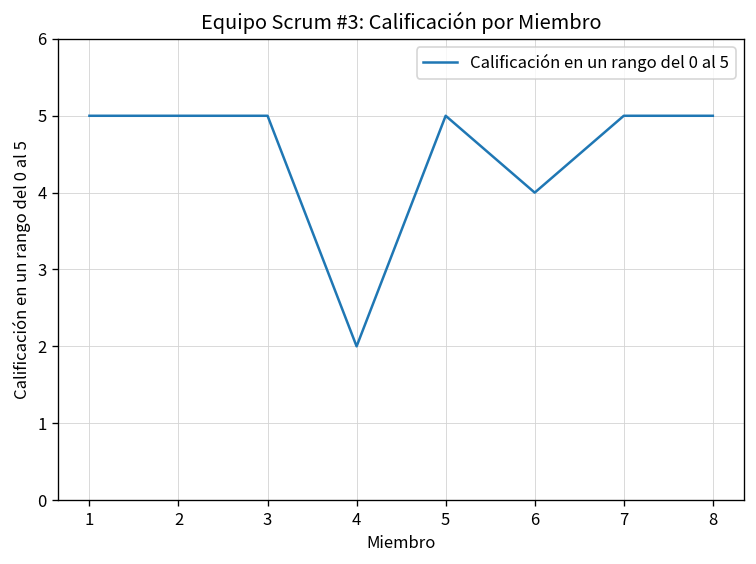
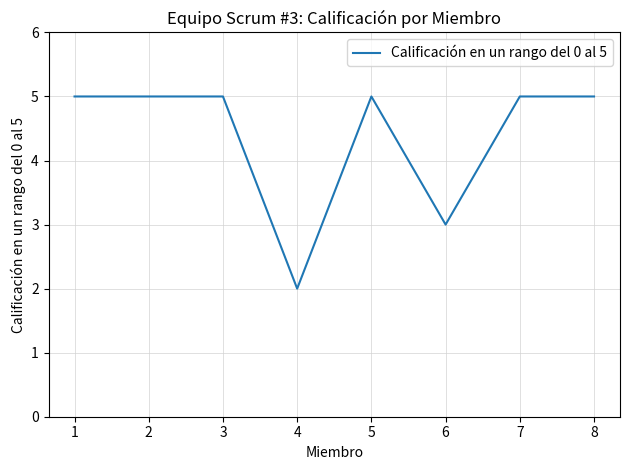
  {
    "1": 5,
    "2": 5,
    "3": 5,
    "4": 2,
    "5": 5,
-   "6": 4,
+   "6": 3,
    "7": 5,
    "8": 5
  }
